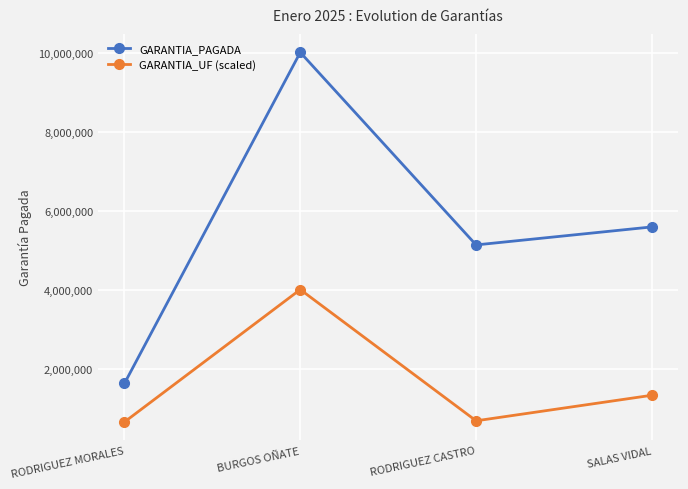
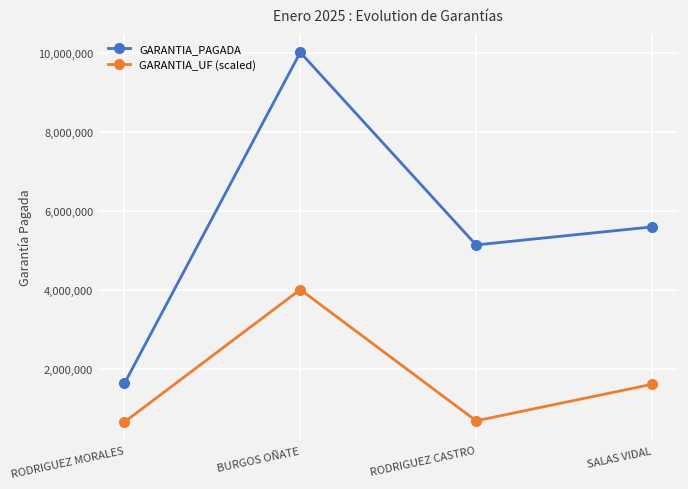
  {
    "GARANTIA_PAGADA": {
      "RODRIGUEZ MORALES": "1,600,000",
      "BURGOS OÑATE": "10,000,000",
      "RODRIGUEZ CASTRO": "5,100,000",
      "SALAS VIDAL": "5,600,000"
    },
    "GARANTIA_UF (scaled)": {
      "RODRIGUEZ MORALES": "700,000",
      "BURGOS OÑATE": "4,000,000",
      "RODRIGUEZ CASTRO": "700,000",
-     "SALAS VIDAL": "1,300,000"
+     "SALAS VIDAL": "1,600,000"
    }
  }
